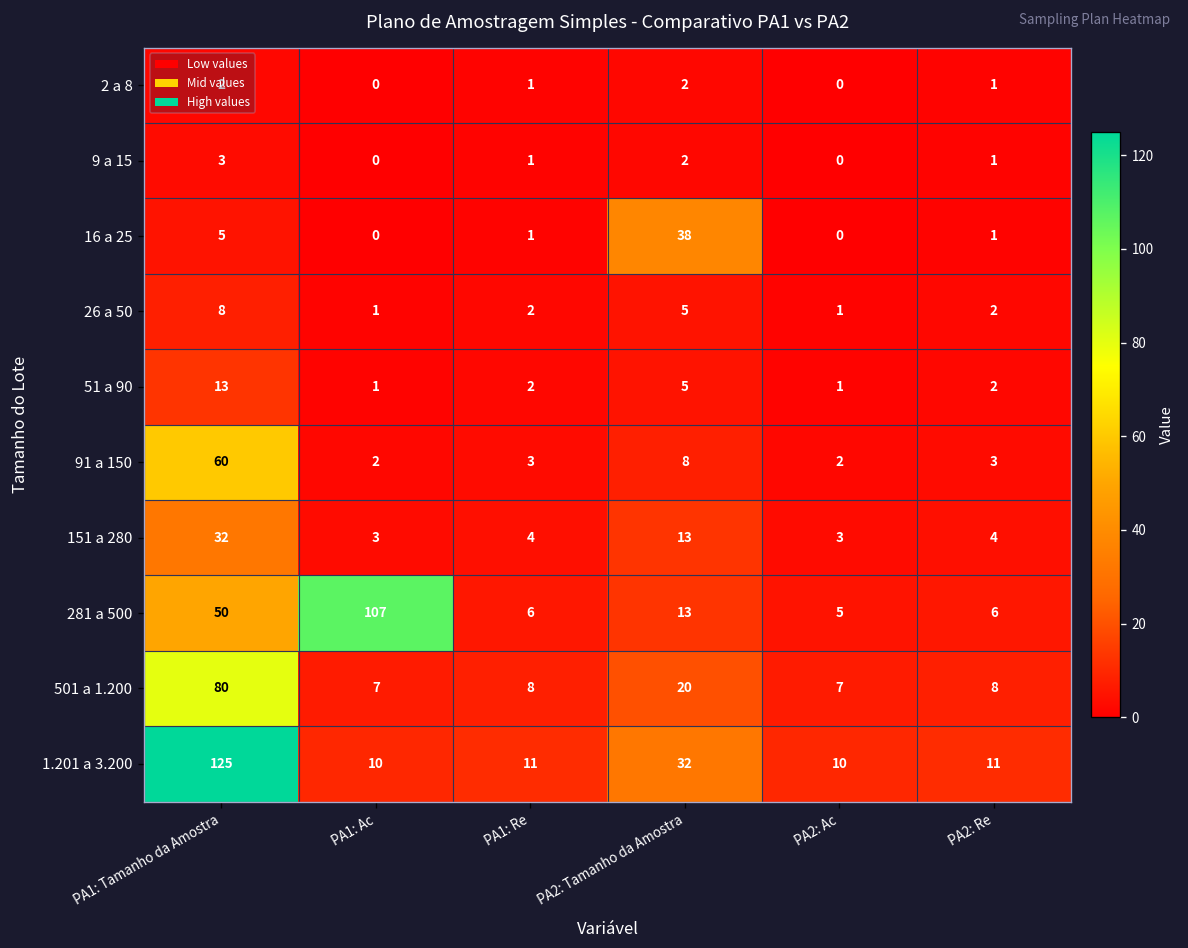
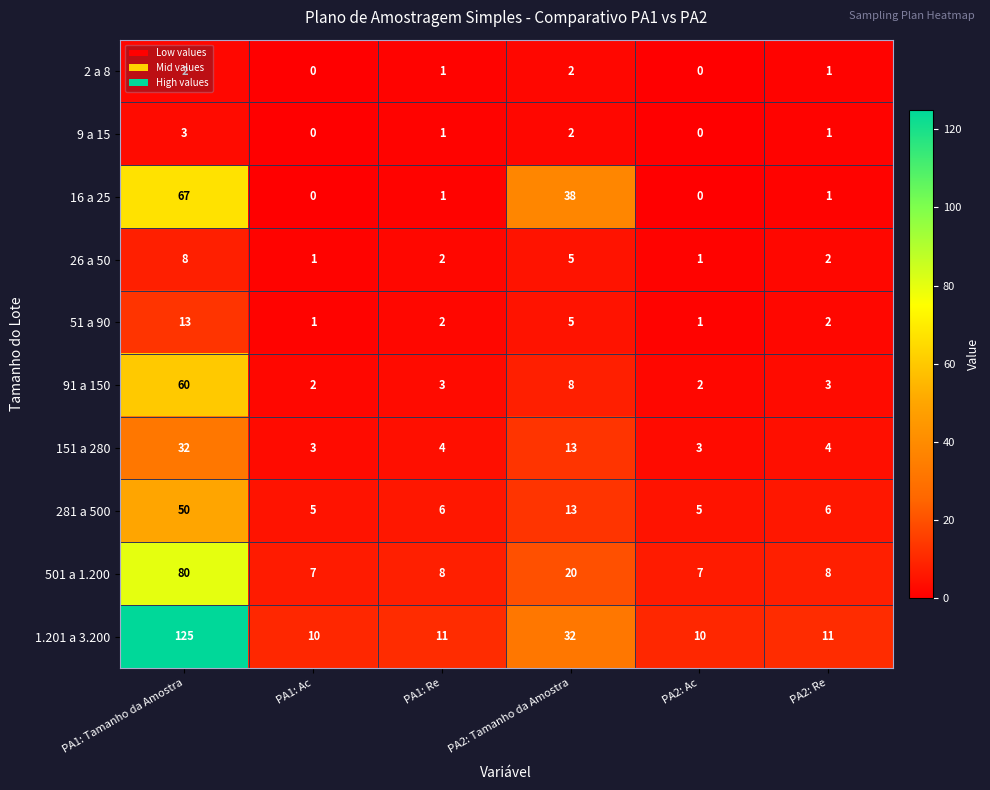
  {
    "2 a 8": {
      "PA1: Ac": 0,
      "PA1: Re": 1,
      "PA2: Tamanho da Amostra": 2,
      "PA2: Ac": 0,
      "PA2: Re": 1
    },
    "9 a 15": {
      "PA1: Tamanho da Amostra": 3,
      "PA1: Ac": 0,
      "PA1: Re": 1,
      "PA2: Tamanho da Amostra": 2,
      "PA2: Ac": 0,
      "PA2: Re": 1
    },
    "16 a 25": {
-     "PA1: Tamanho da Amostra": 5,
+     "PA1: Tamanho da Amostra": 67,
      "PA1: Ac": 0,
      "PA1: Re": 1,
      "PA2: Tamanho da Amostra": 38,
      "PA2: Ac": 0,
      "PA2: Re": 1
    },
    "26 a 50": {
      "PA1: Tamanho da Amostra": 8,
      "PA1: Ac": 1,
      "PA1: Re": 2,
      "PA2: Tamanho da Amostra": 5,
      "PA2: Ac": 1,
      "PA2: Re": 2
    },
    "51 a 90": {
      "PA1: Tamanho da Amostra": 13,
      "PA1: Ac": 1,
      "PA1: Re": 2,
      "PA2: Tamanho da Amostra": 5,
      "PA2: Ac": 1,
      "PA2: Re": 2
    },
    "91 a 150": {
      "PA1: Tamanho da Amostra": 60,
      "PA1: Ac": 2,
      "PA1: Re": 3,
      "PA2: Tamanho da Amostra": 8,
      "PA2: Ac": 2,
      "PA2: Re": 3
    },
    "151 a 280": {
      "PA1: Tamanho da Amostra": 32,
      "PA1: Ac": 3,
      "PA1: Re": 4,
      "PA2: Tamanho da Amostra": 13,
      "PA2: Ac": 3,
      "PA2: Re": 4
    },
    "281 a 500": {
      "PA1: Tamanho da Amostra": 50,
-     "PA1: Ac": 107,
+     "PA1: Ac": 5,
      "PA1: Re": 6,
      "PA2: Tamanho da Amostra": 13,
      "PA2: Ac": 5,
      "PA2: Re": 6
    },
    "501 a 1.200": {
      "PA1: Tamanho da Amostra": 80,
      "PA1: Ac": 7,
      "PA1: Re": 8,
      "PA2: Tamanho da Amostra": 20,
      "PA2: Ac": 7,
      "PA2: Re": 8
    },
    "1.201 a 3.200": {
      "PA1: Tamanho da Amostra": 125,
      "PA1: Ac": 10,
      "PA1: Re": 11,
      "PA2: Tamanho da Amostra": 32,
      "PA2: Ac": 10,
      "PA2: Re": 11
    }
  }
